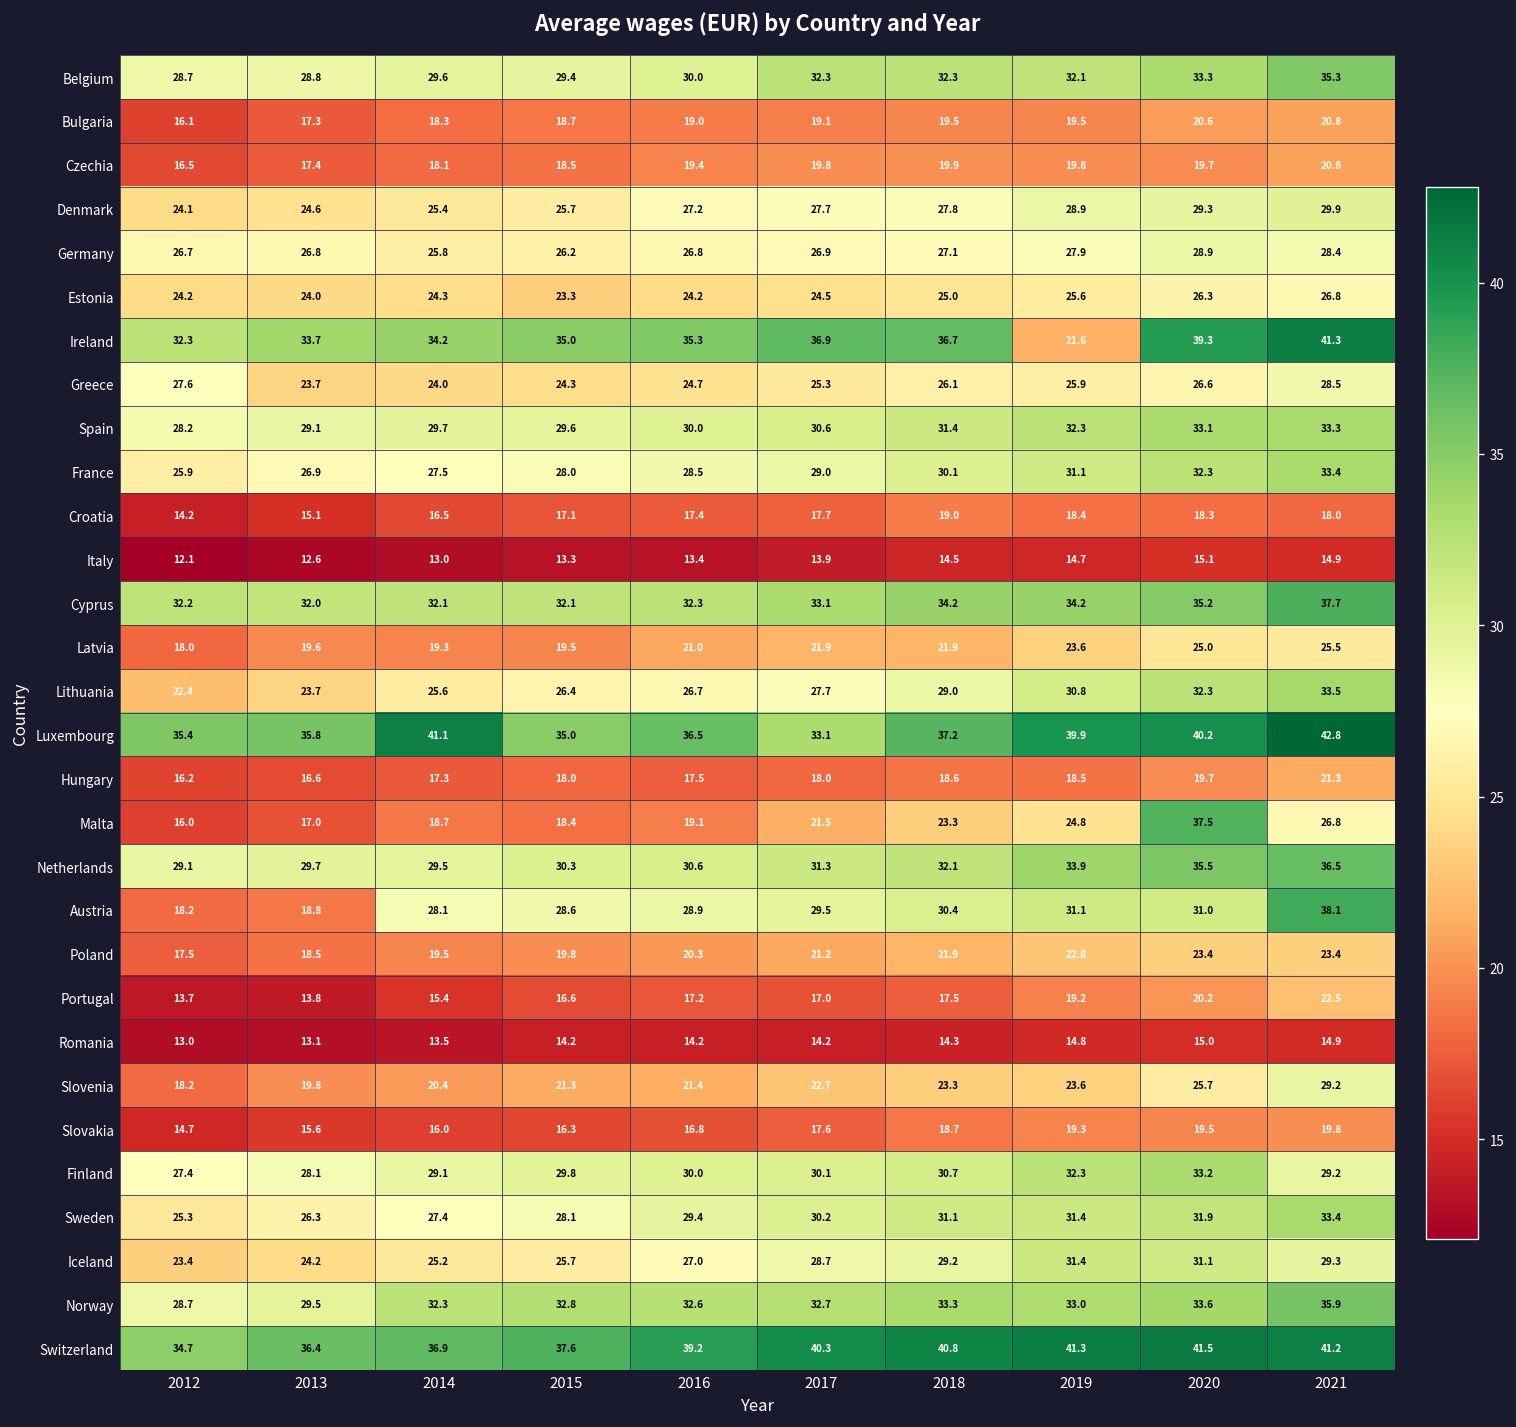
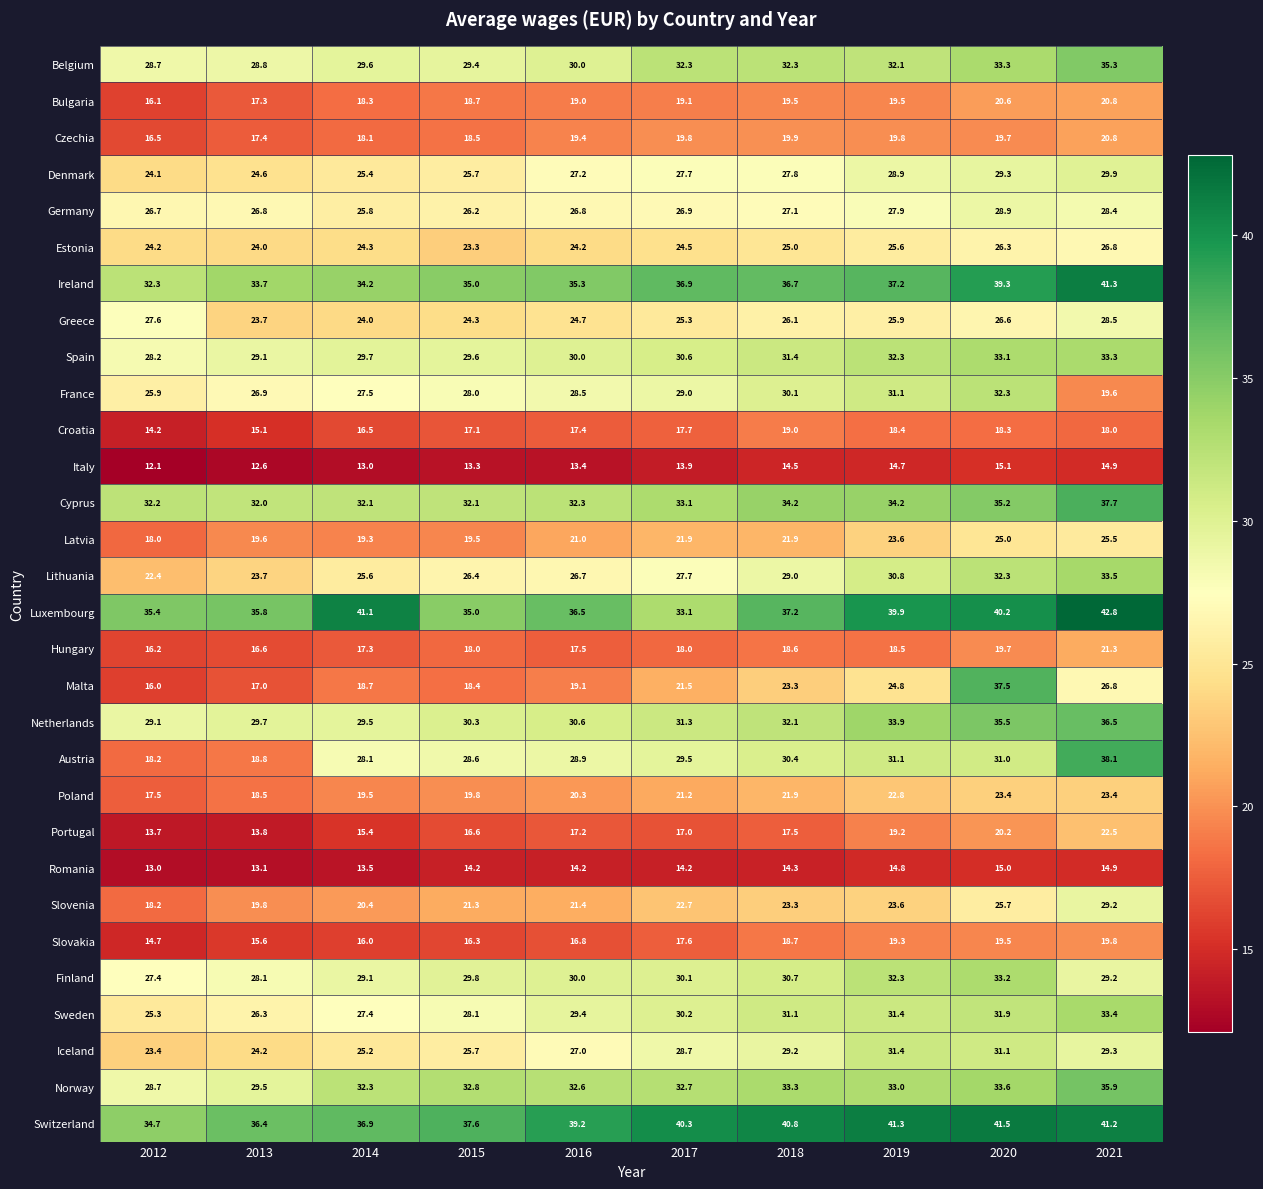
  {
    "Ireland": {
      "2012": 32.3,
      "2013": 33.7,
      "2014": 34.2,
      "2015": 35.0,
      "2016": 35.3,
      "2017": 36.9,
      "2018": 36.7,
-     "2019": 21.6,
+     "2019": 37.2,
      "2020": 39.3,
      "2021": 41.3
    },
    "France": {
      "2012": 25.9,
      "2013": 26.9,
      "2014": 27.5,
      "2015": 28.0,
      "2016": 28.5,
      "2017": 29.0,
      "2018": 30.1,
      "2019": 31.1,
      "2020": 32.3,
-     "2021": 33.4
+     "2021": 19.6
    }
  }
